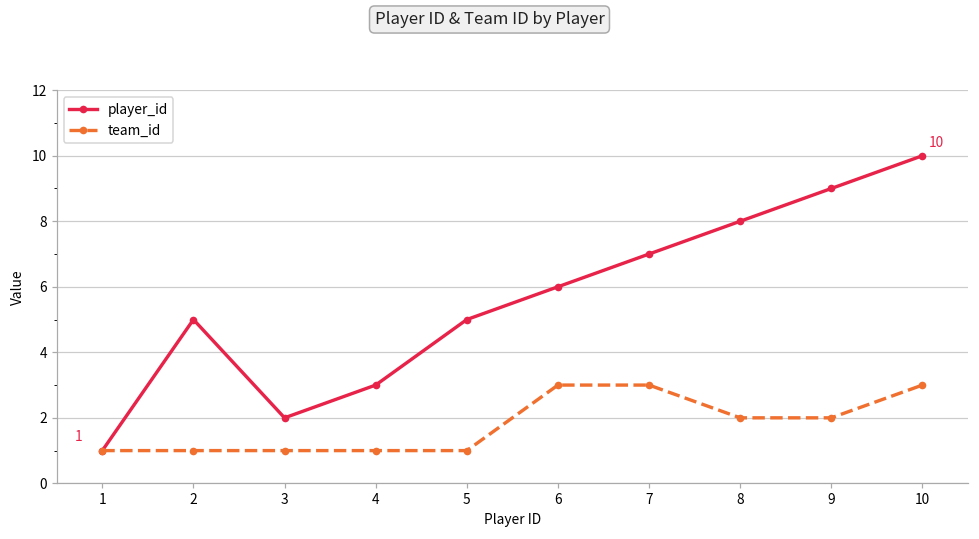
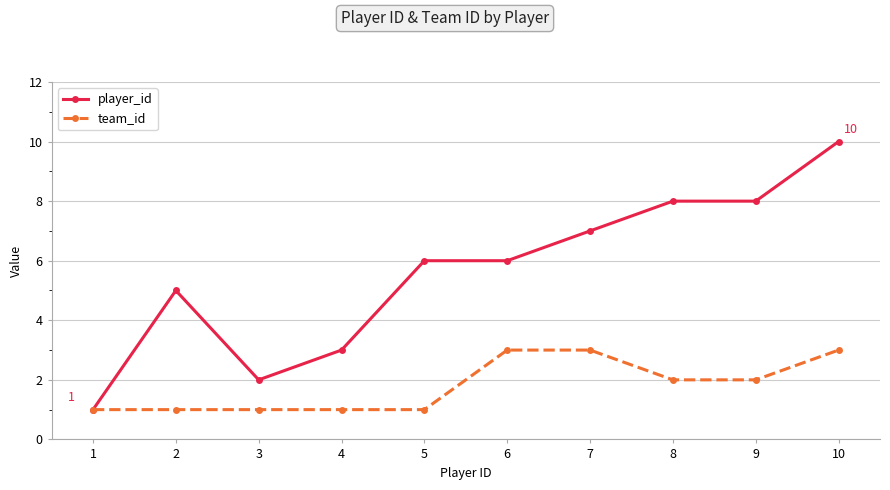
  {
    "player_id": {
      "2": 5,
      "3": 2,
      "4": 3,
-     "5": 5,
+     "5": 6,
      "6": 6,
      "7": 7,
      "8": 8,
-     "9": 9
+     "9": 8
    },
    "team_id": {
      "2": 1,
      "3": 1,
      "4": 1,
      "5": 1,
      "6": 3,
      "7": 3,
      "8": 2,
      "9": 2,
      "10": 3
    }
  }
